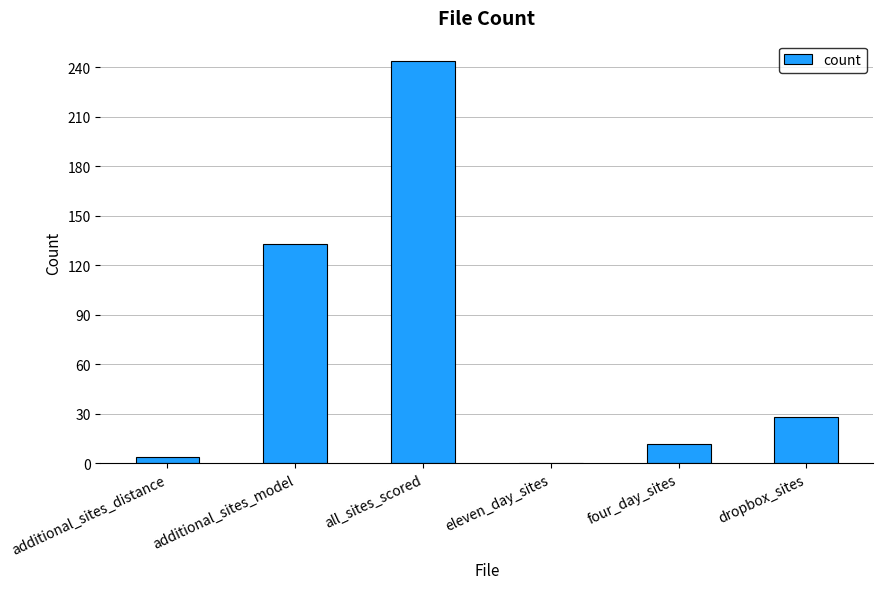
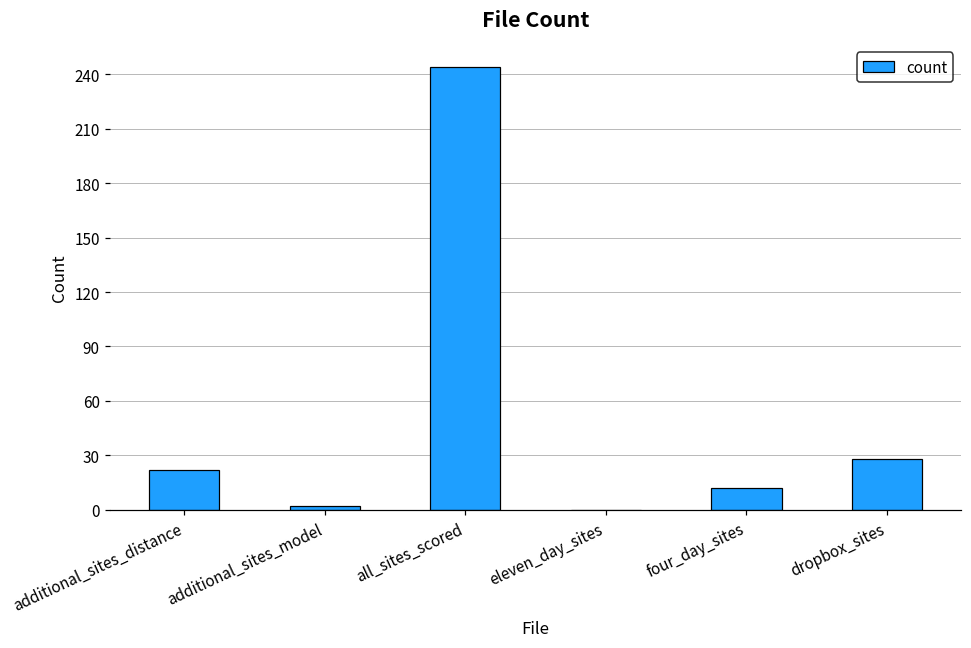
  {
-   "additional_sites_distance": 4,
-   "additional_sites_model": 133,
+   "additional_sites_distance": 22,
+   "additional_sites_model": 2,
    "all_sites_scored": 244,
    "eleven_day_sites": 0,
    "four_day_sites": 12,
    "dropbox_sites": 28
  }
